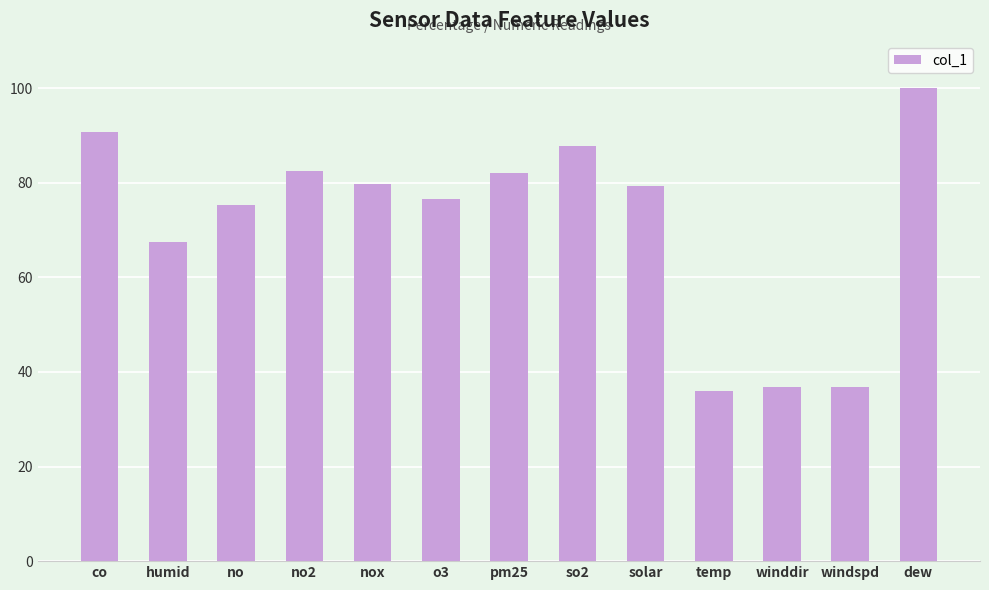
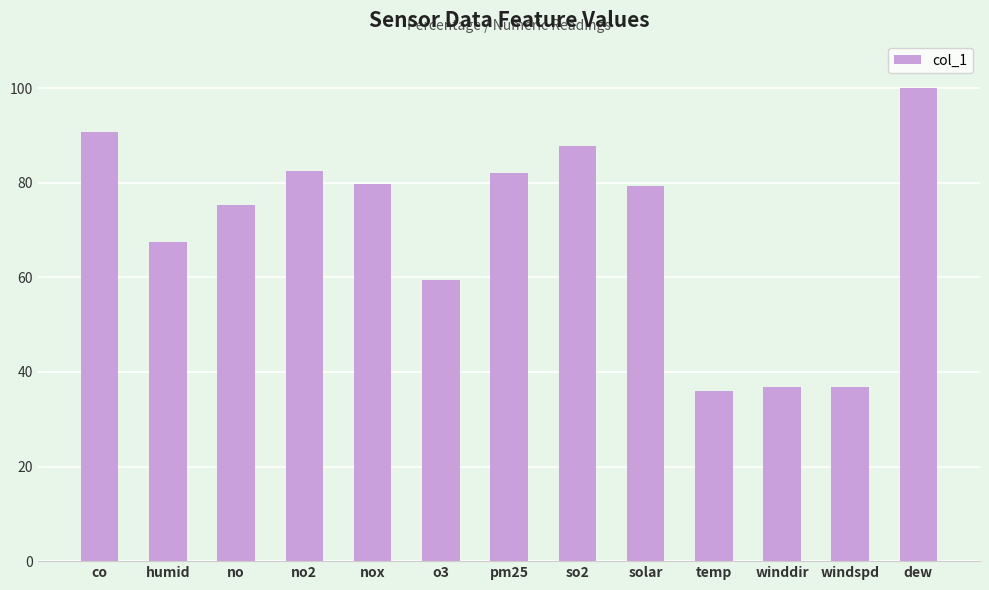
  {
    "co": 91,
    "humid": 67,
    "no": 75,
    "no2": 83,
    "nox": 80,
-   "o3": 77,
+   "o3": 60,
    "pm25": 82,
    "so2": 88,
    "solar": 79,
    "temp": 36,
    "winddir": 37,
    "windspd": 37,
    "dew": 100
  }
